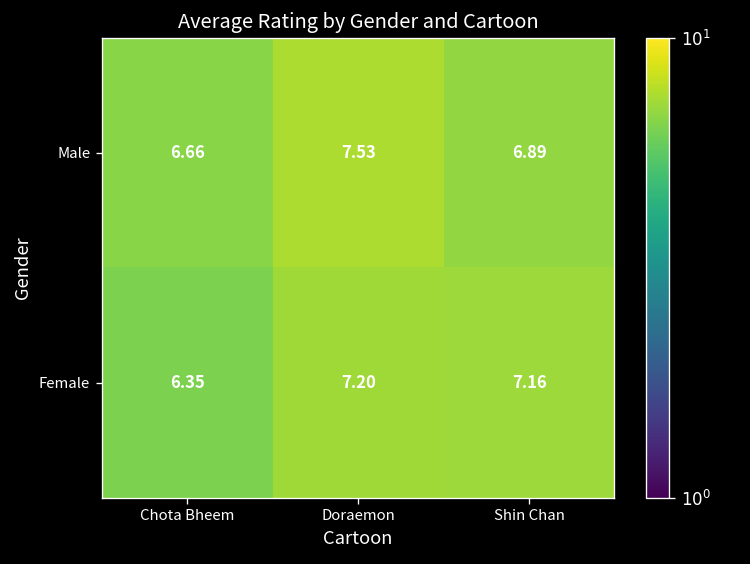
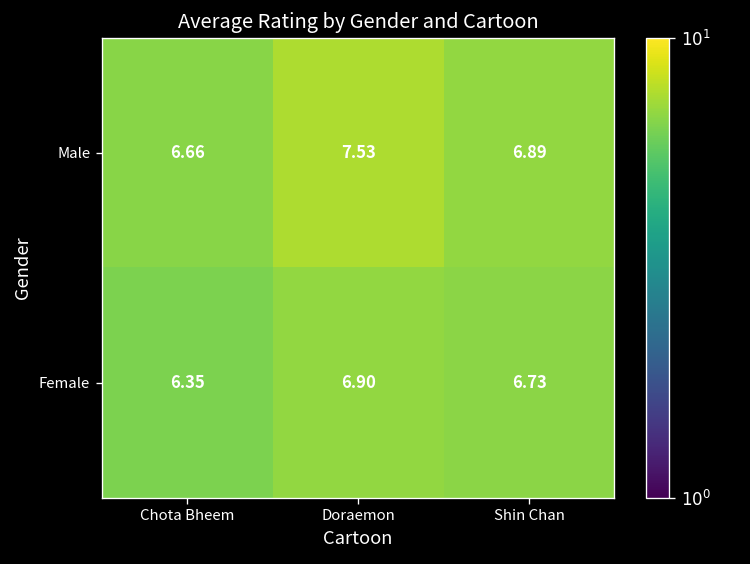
  {
    "Male": {
      "Chota Bheem": 6.66,
      "Doraemon": 7.53,
      "Shin Chan": 6.89
    },
    "Female": {
      "Chota Bheem": 6.35,
-     "Doraemon": 7.20,
-     "Shin Chan": 7.16
+     "Doraemon": 6.90,
+     "Shin Chan": 6.73
    }
  }
